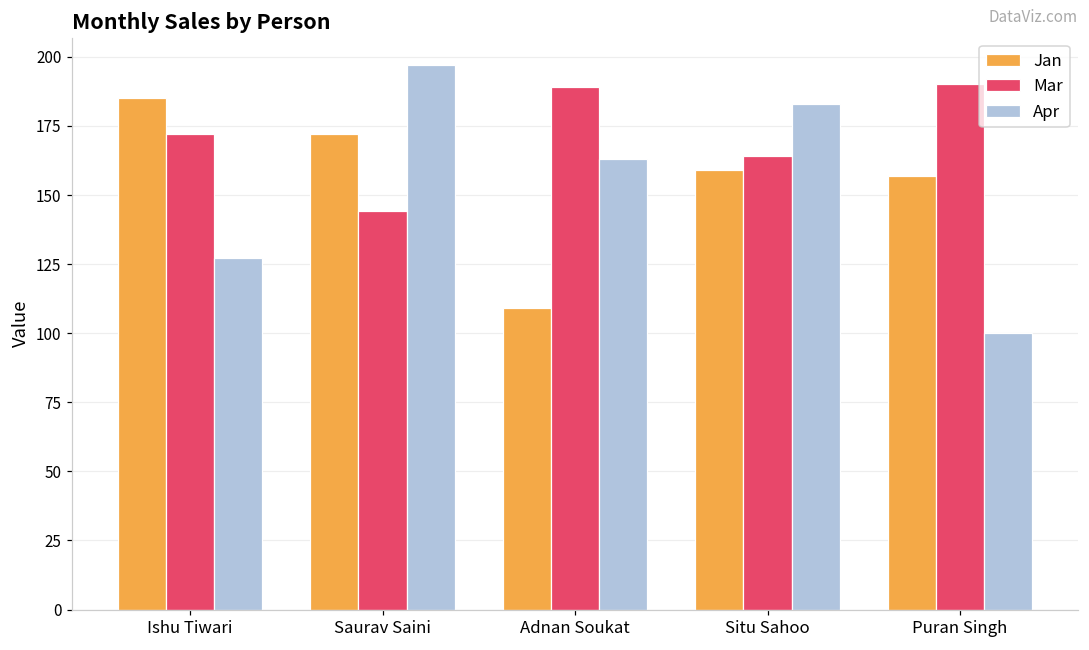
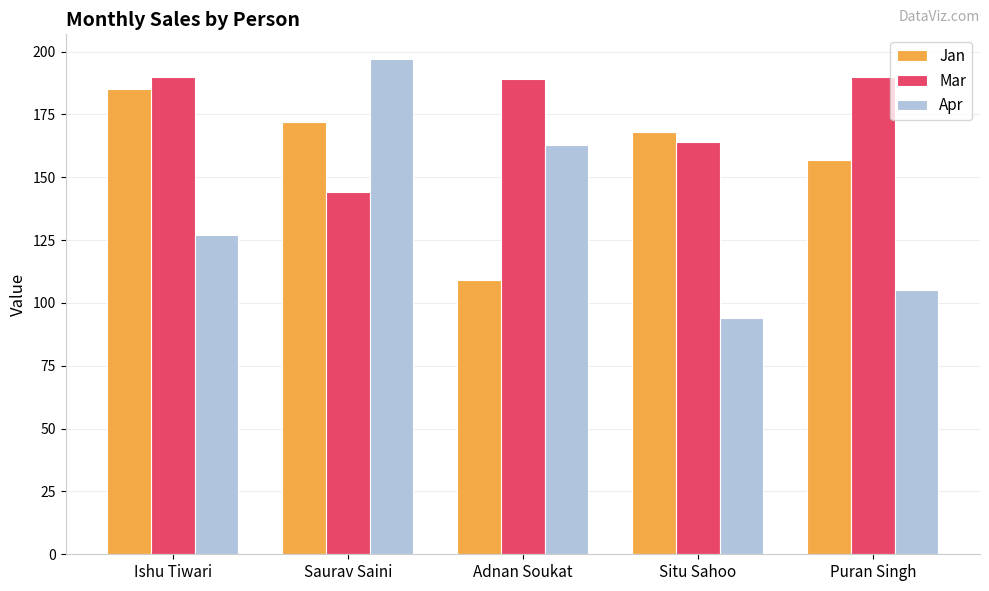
  {
    "Jan": {
      "Ishu Tiwari": 185,
      "Saurav Saini": 172,
      "Adnan Soukat": 109,
-     "Situ Sahoo": 159,
+     "Situ Sahoo": 168,
      "Puran Singh": 157
    },
    "Mar": {
-     "Ishu Tiwari": 172,
+     "Ishu Tiwari": 190,
      "Saurav Saini": 144,
      "Adnan Soukat": 189,
      "Situ Sahoo": 164,
      "Puran Singh": 190
    },
    "Apr": {
      "Ishu Tiwari": 127,
      "Saurav Saini": 197,
      "Adnan Soukat": 163,
-     "Situ Sahoo": 183,
-     "Puran Singh": 100
+     "Situ Sahoo": 94,
+     "Puran Singh": 105
    }
  }
